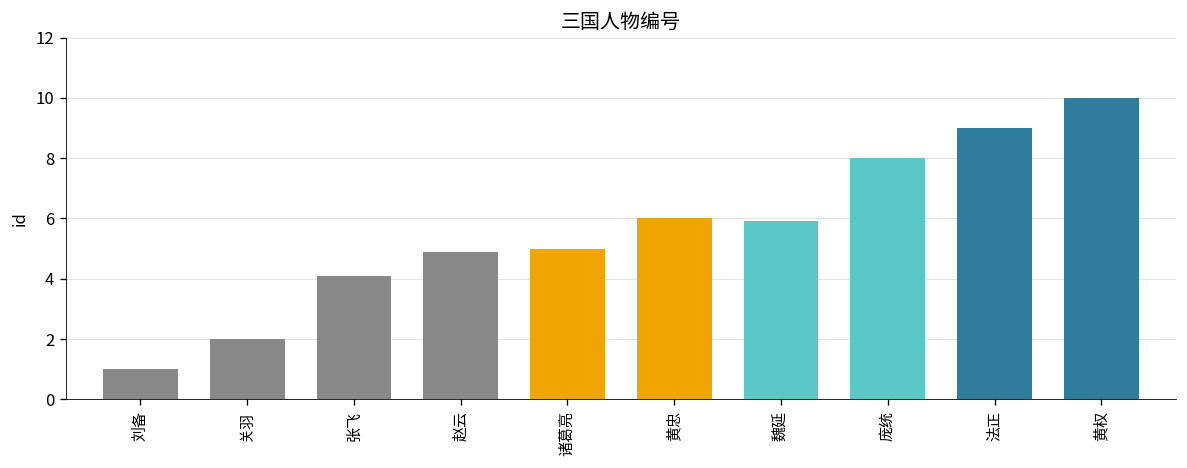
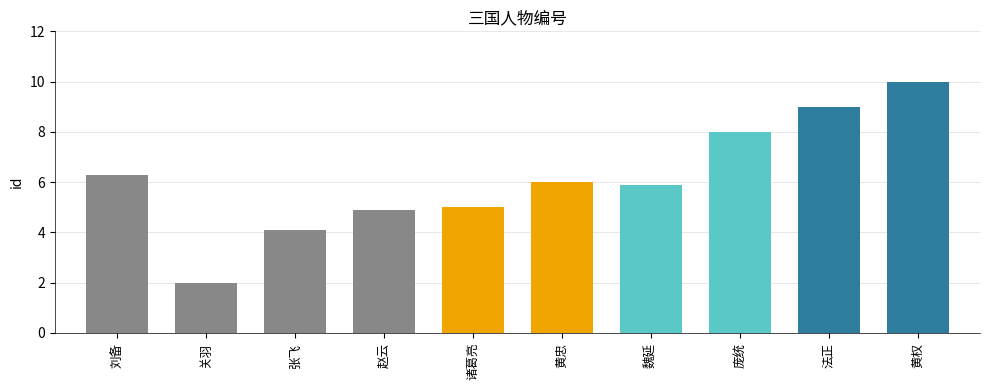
  {
-   "刘备": 1.0,
+   "刘备": 6.3,
    "关羽": 2.0,
    "张飞": 4.1,
    "赵云": 4.9,
    "诸葛亮": 5.0,
    "黄忠": 6.0,
    "魏延": 5.9,
    "庞统": 8.0,
    "法正": 9.0,
    "黄权": 10.0
  }
